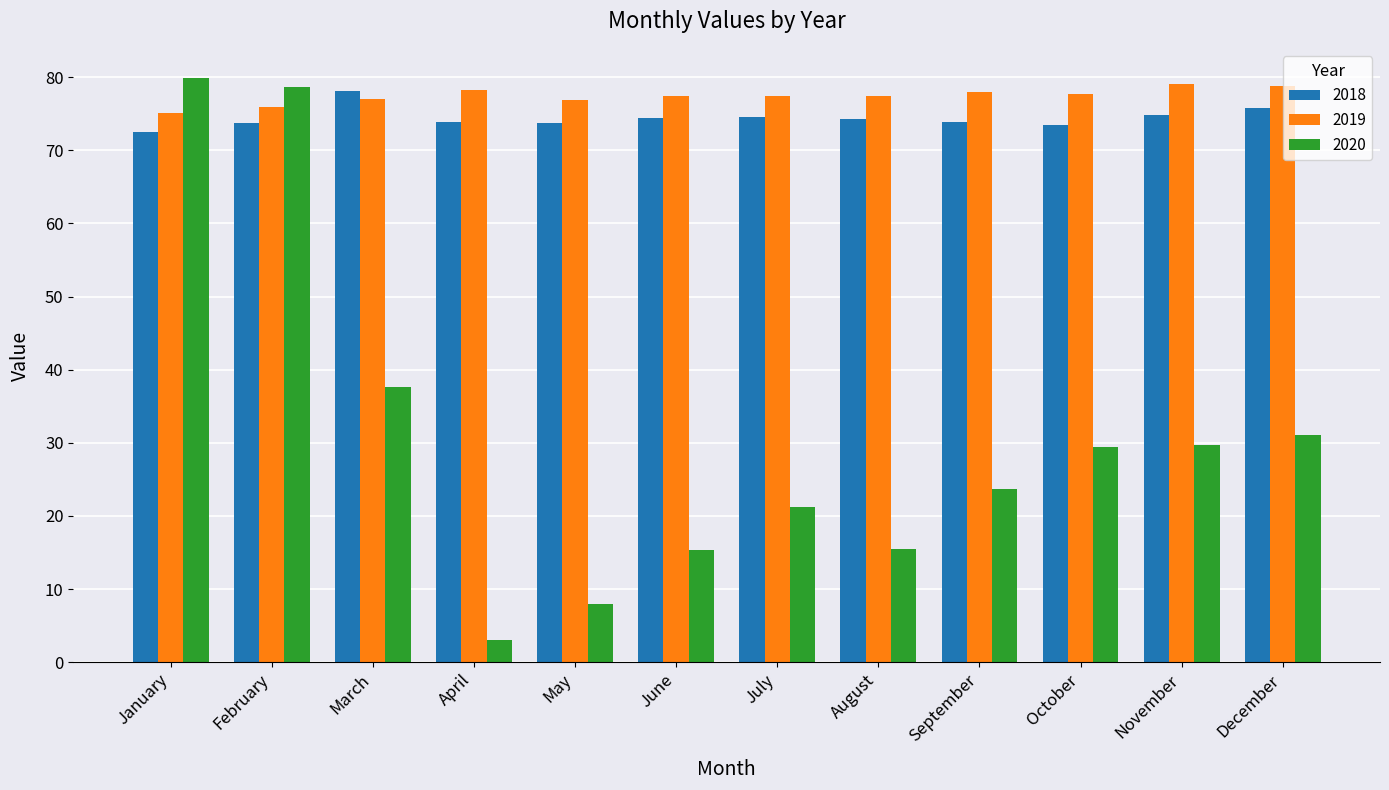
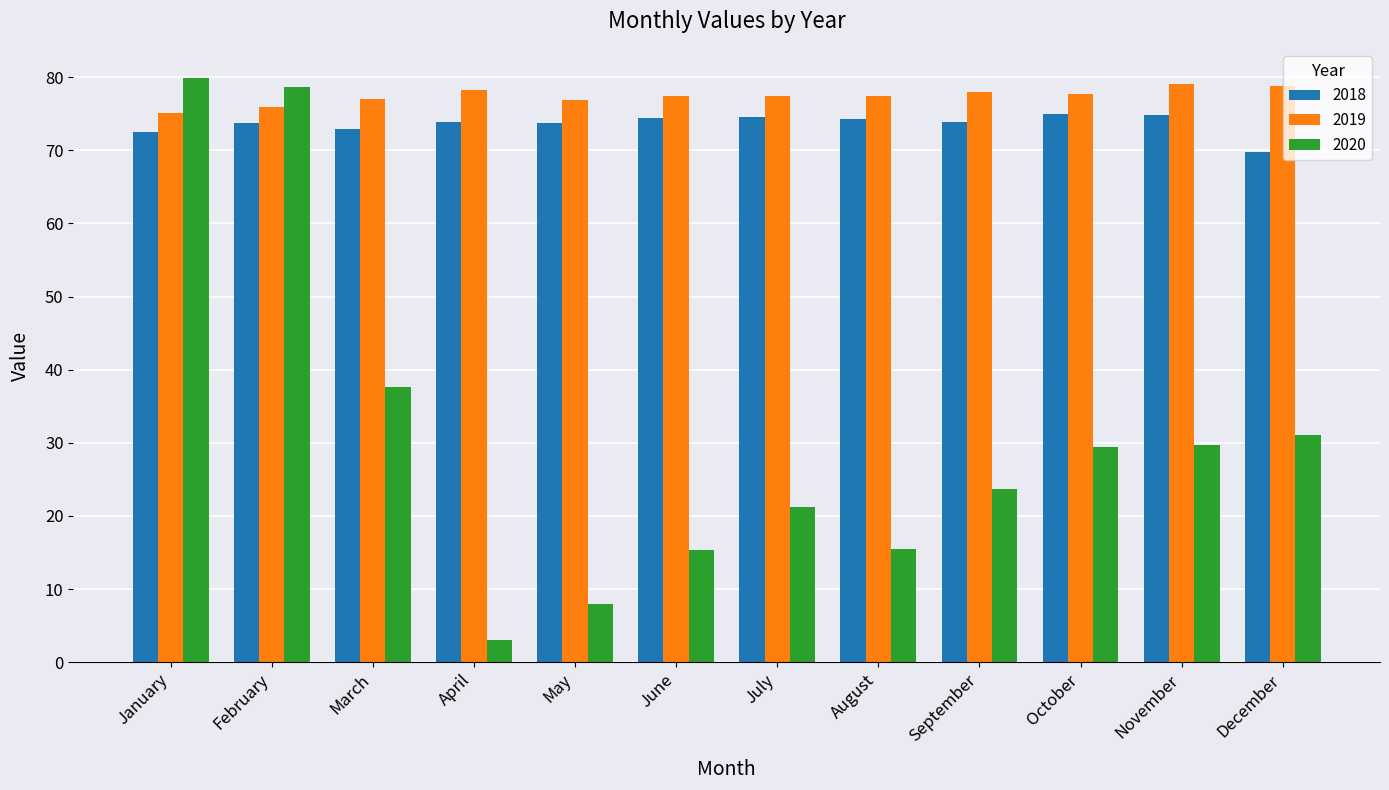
  {
    "2018": {
      "January": 73,
      "February": 74,
-     "March": 78,
+     "March": 73,
      "April": 74,
      "May": 74,
      "June": 74,
      "July": 74,
      "August": 74,
      "September": 74,
-     "October": 73,
+     "October": 75,
      "November": 75,
-     "December": 76
+     "December": 70
    },
    "2019": {
      "January": 75,
      "February": 76,
      "March": 77,
      "April": 78,
      "May": 77,
      "June": 77,
      "July": 77,
      "August": 77,
      "September": 78,
      "October": 78,
      "November": 79,
      "December": 79
    },
    "2020": {
      "January": 80,
      "February": 79,
      "March": 38,
      "April": 3,
      "May": 8,
      "June": 15,
      "July": 21,
      "August": 16,
      "September": 24,
      "October": 29,
      "November": 30,
      "December": 31
    }
  }
